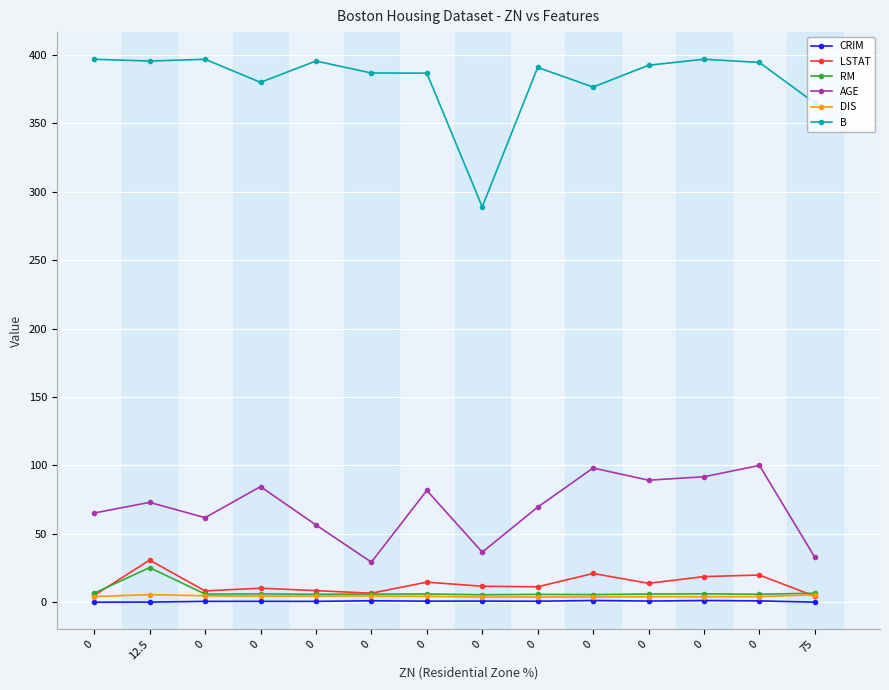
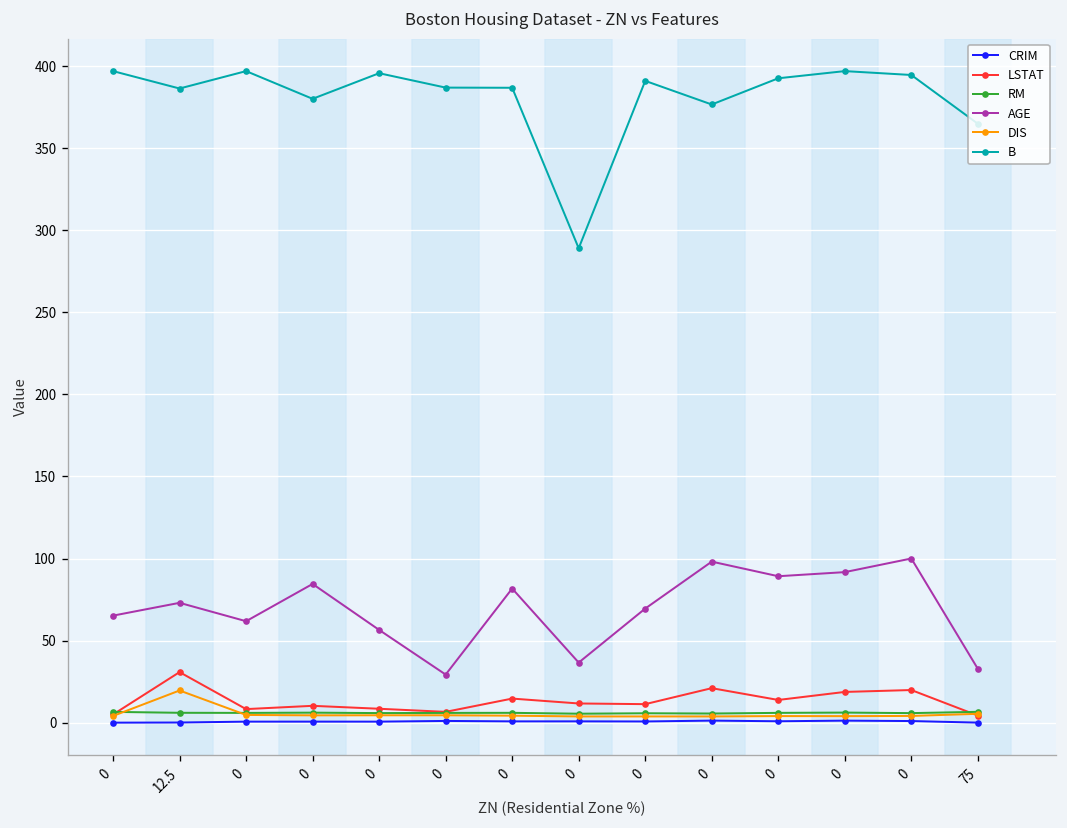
  {
    "CRIM": {
      "12.5": 0,
      "75": 0
    },
    "LSTAT": {
      "12.5": 31
    },
    "RM": {
-     "12.5": 25
+     "12.5": 6
    },
    "AGE": {
      "12.5": 73,
      "75": 33
    },
    "DIS": {
-     "12.5": 6
+     "12.5": 20
    },
    "B": {
-     "12.5": 396
+     "12.5": 386
    }
  }
